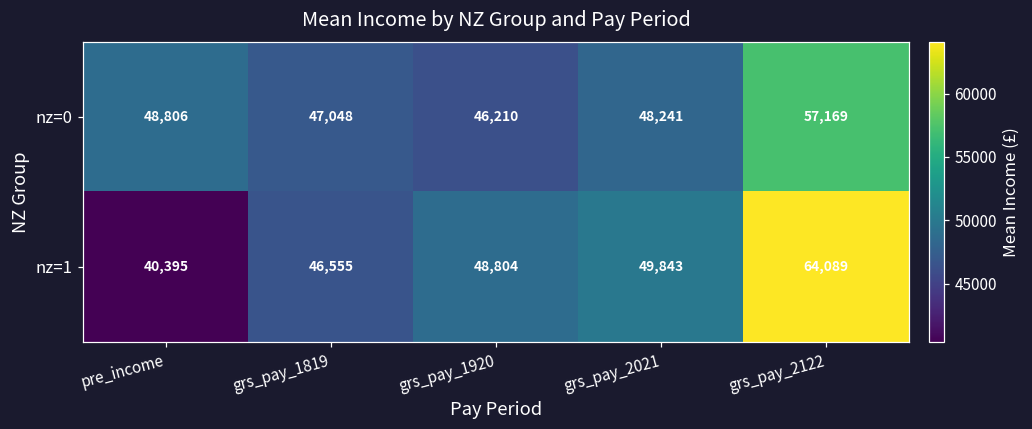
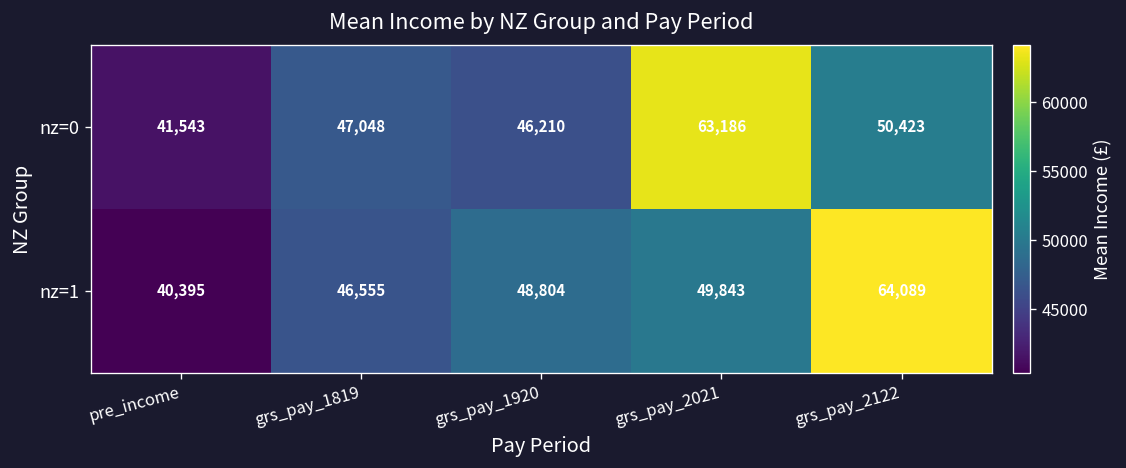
  {
    "nz=0": {
-     "pre_income": "48,806",
+     "pre_income": "41,543",
      "grs_pay_1819": "47,048",
      "grs_pay_1920": "46,210",
-     "grs_pay_2021": "48,241",
-     "grs_pay_2122": "57,169"
+     "grs_pay_2021": "63,186",
+     "grs_pay_2122": "50,423"
    },
    "nz=1": {
      "pre_income": "40,395",
      "grs_pay_1819": "46,555",
      "grs_pay_1920": "48,804",
      "grs_pay_2021": "49,843",
      "grs_pay_2122": "64,089"
    }
  }
